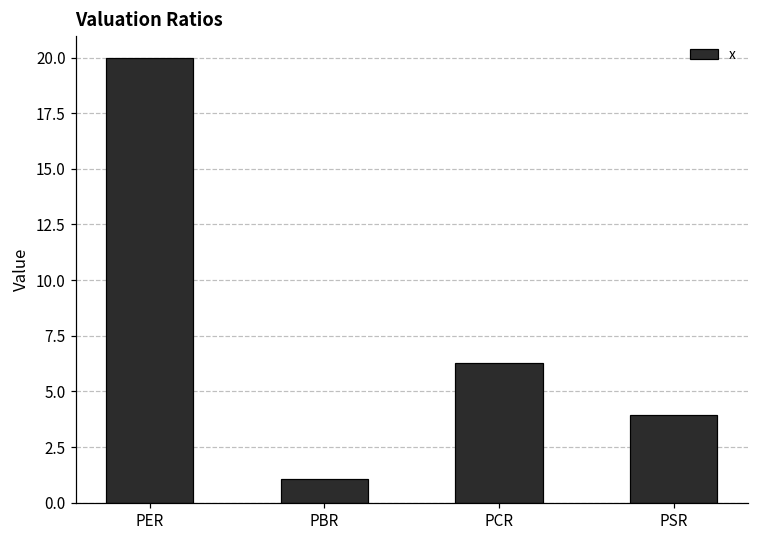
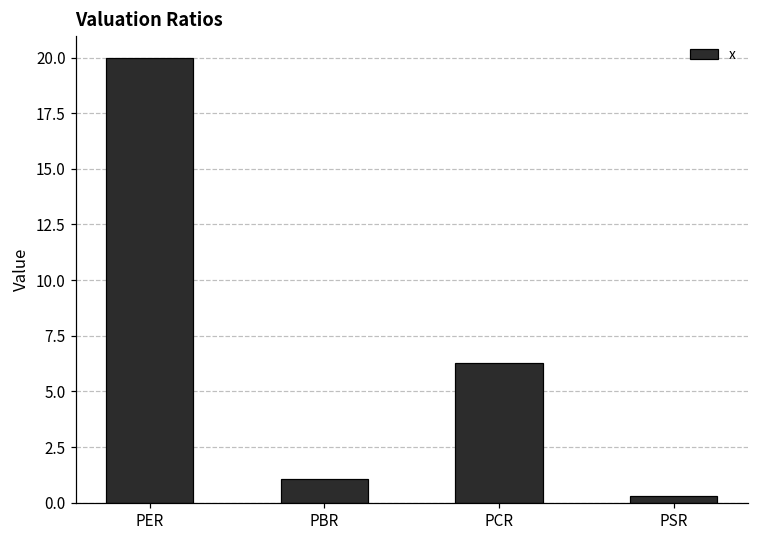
  {
    "PER": 20.0,
    "PBR": 1.0,
    "PCR": 6.3,
-   "PSR": 3.9
+   "PSR": 0.3
  }
